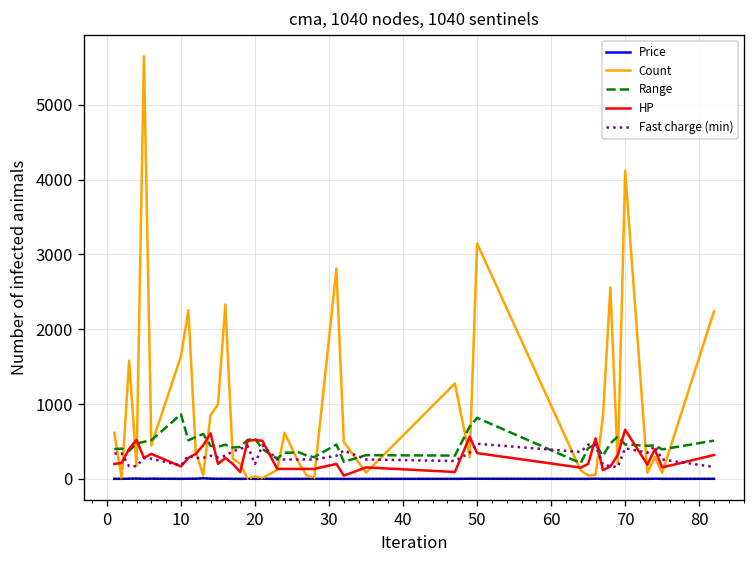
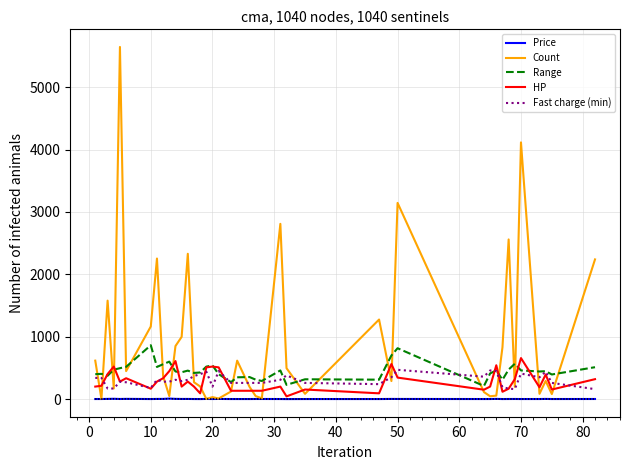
  {
    "Price": {
      "10": 0,
      "50": 0,
      "70": 0
    },
    "Count": {
-     "10": 1600,
+     "10": 1200,
      "50": 3100,
      "70": 4100
    },
    "Range": {
      "10": 900,
      "50": 800,
      "70": 500
    },
    "HP": {
      "50": 300,
      "70": 700
    },
    "Fast charge (min)": {
      "20": 200,
      "50": 500,
      "70": 400
    }
  }
